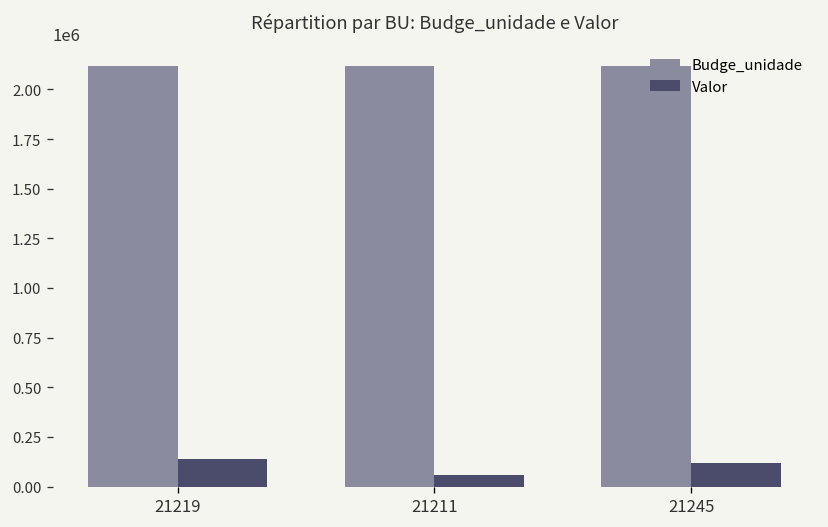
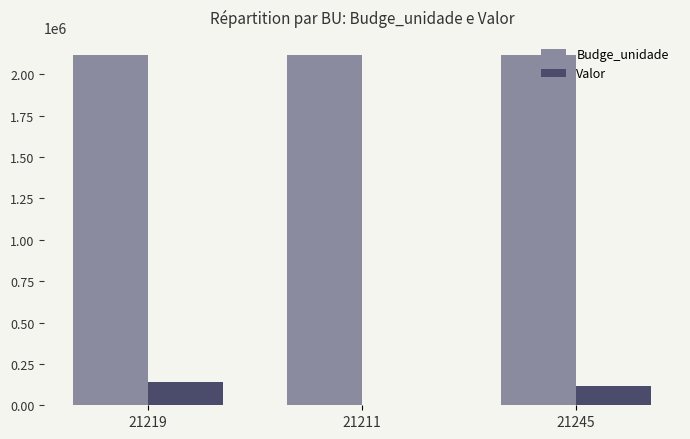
  {
    "Budge_unidade": {
      "21219": 2120000,
      "21211": 2120000,
      "21245": 2120000
    },
    "Valor": {
      "21219": 140000,
-     "21211": 60000,
+     "21211": 0,
      "21245": 120000
    }
  }
